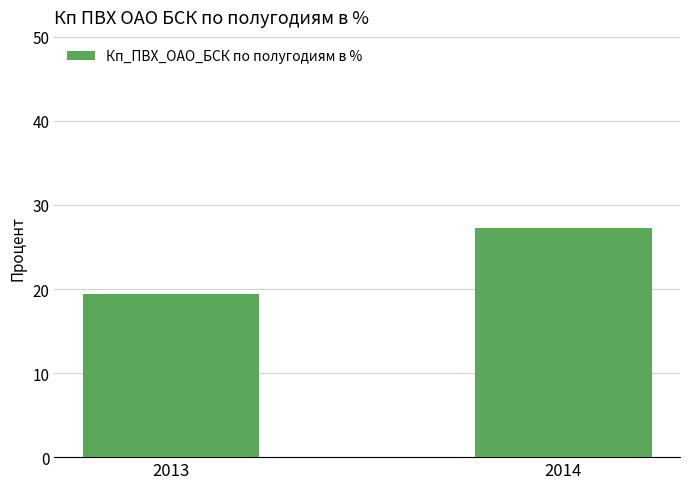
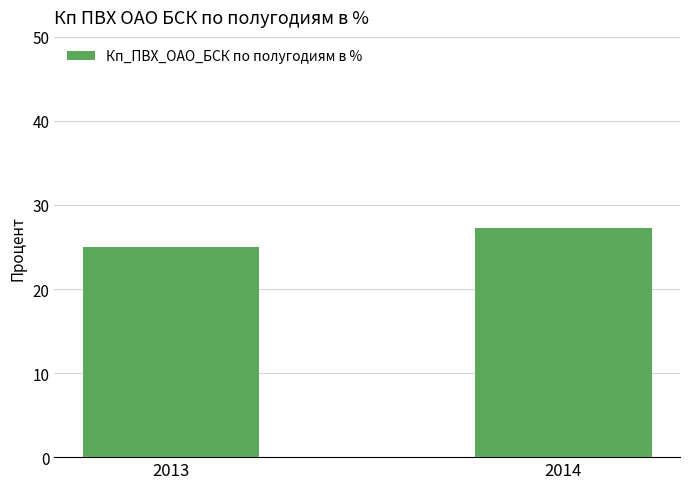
  {
-   "2013": 19,
+   "2013": 25,
    "2014": 27
  }
